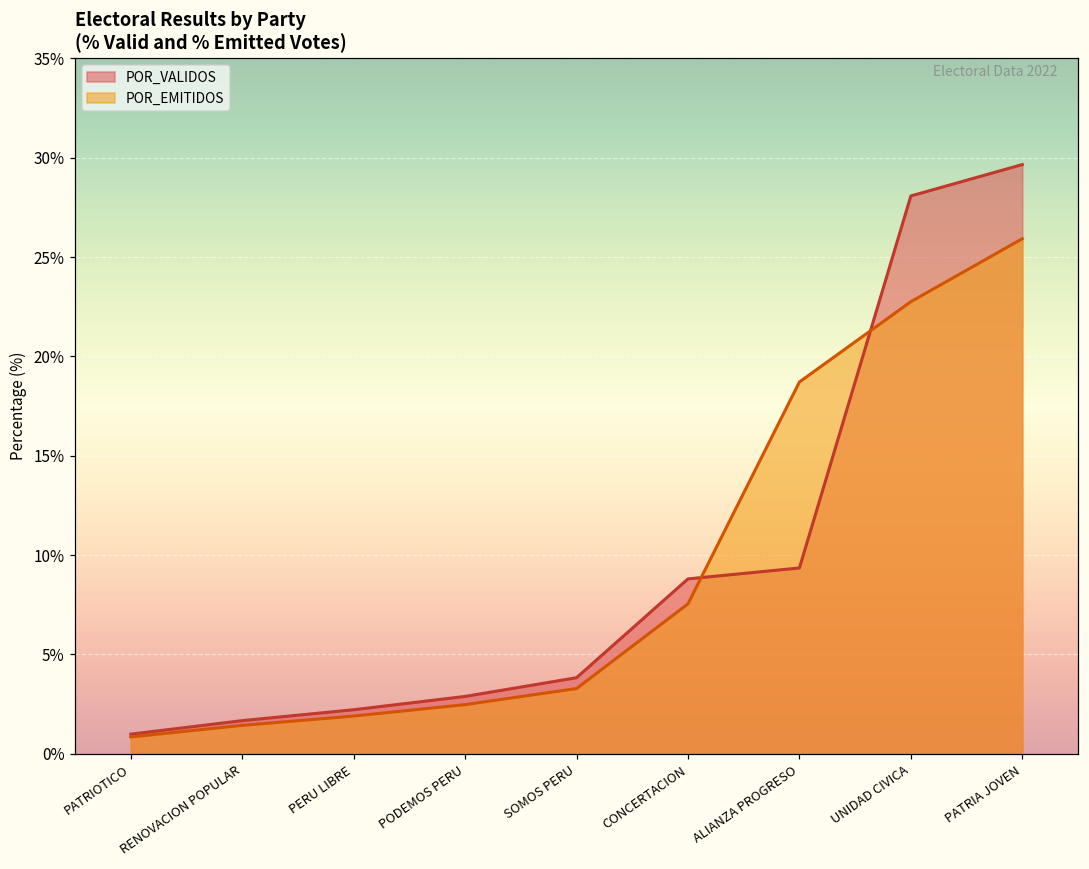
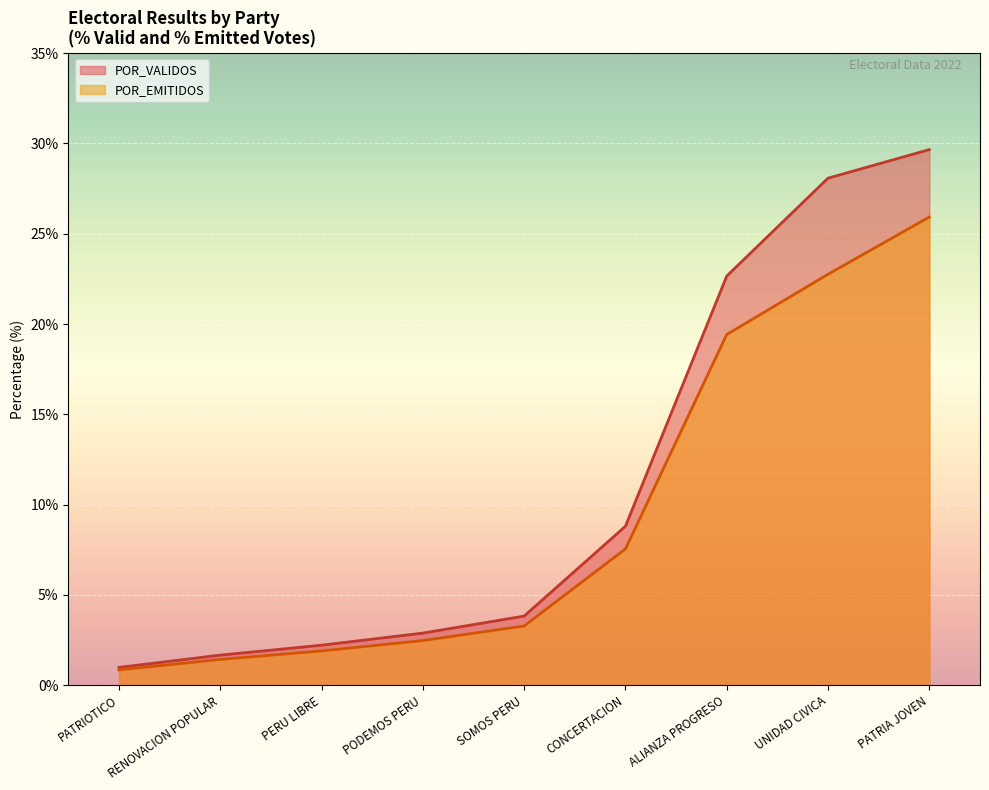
  {
    "POR_VALIDOS": {
      "RENOVACION POPULAR": "1.7%",
      "PERU LIBRE": "2.2%",
      "PODEMOS PERU": "2.9%",
      "SOMOS PERU": "3.8%",
      "CONCERTACION": "8.8%",
-     "ALIANZA PROGRESO": "9.4%",
+     "ALIANZA PROGRESO": "22.7%",
      "UNIDAD CIVICA": "28.1%",
      "PATRIA JOVEN": "29.7%"
    },
    "POR_EMITIDOS": {
      "RENOVACION POPULAR": "1.4%",
      "PERU LIBRE": "1.9%",
      "PODEMOS PERU": "2.5%",
      "SOMOS PERU": "3.3%",
      "CONCERTACION": "7.5%",
-     "ALIANZA PROGRESO": "18.7%",
+     "ALIANZA PROGRESO": "19.4%",
      "UNIDAD CIVICA": "22.8%",
      "PATRIA JOVEN": "25.9%"
    }
  }
